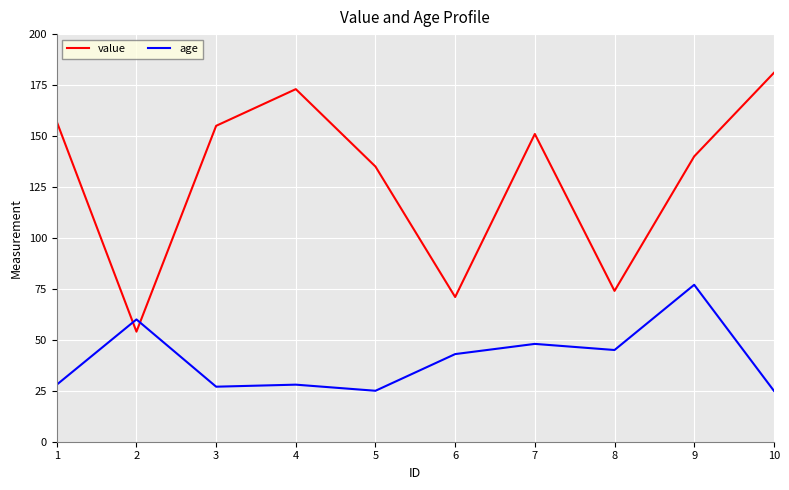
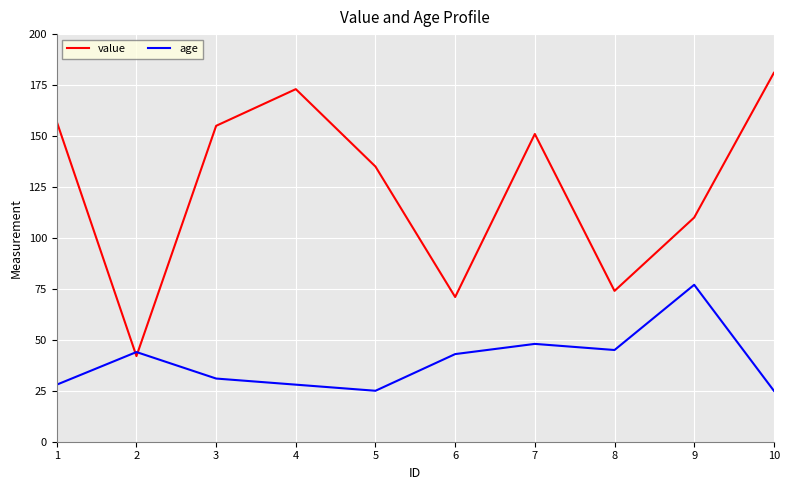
  {
    "value": {
      "1": 157,
-     "2": 54,
+     "2": 42,
      "3": 155,
      "4": 173,
      "5": 135,
      "6": 71,
      "7": 151,
      "8": 74,
-     "9": 140,
+     "9": 110,
      "10": 181
    },
    "age": {
      "1": 28,
-     "2": 60,
-     "3": 27,
+     "2": 44,
+     "3": 31,
      "4": 28,
      "5": 25,
      "6": 43,
      "7": 48,
      "8": 45,
      "9": 77,
      "10": 25
    }
  }
